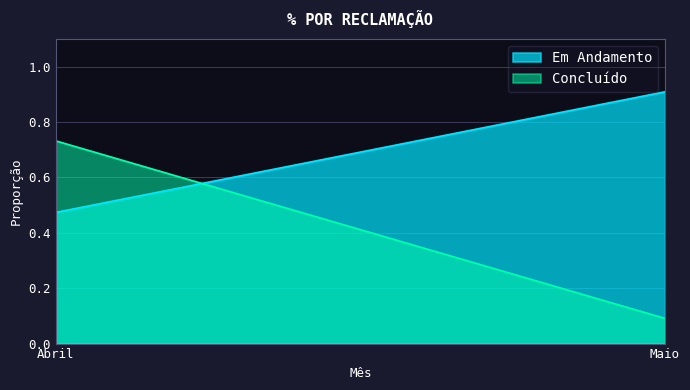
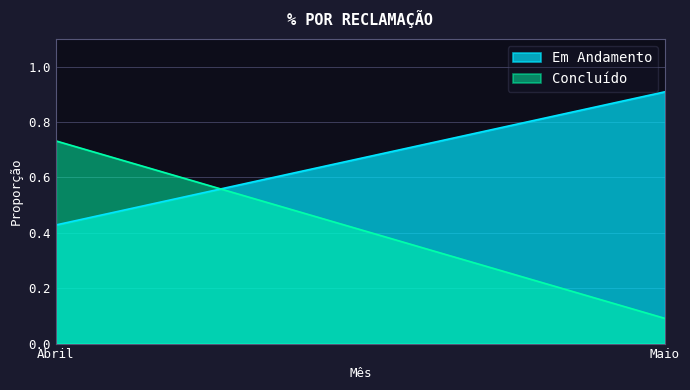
  {
    "Em Andamento": {
-     "Abril": 0.47,
+     "Abril": 0.43,
      "Maio": 0.91
    },
    "Concluído": {
      "Abril": 0.73,
      "Maio": 0.09
    }
  }
